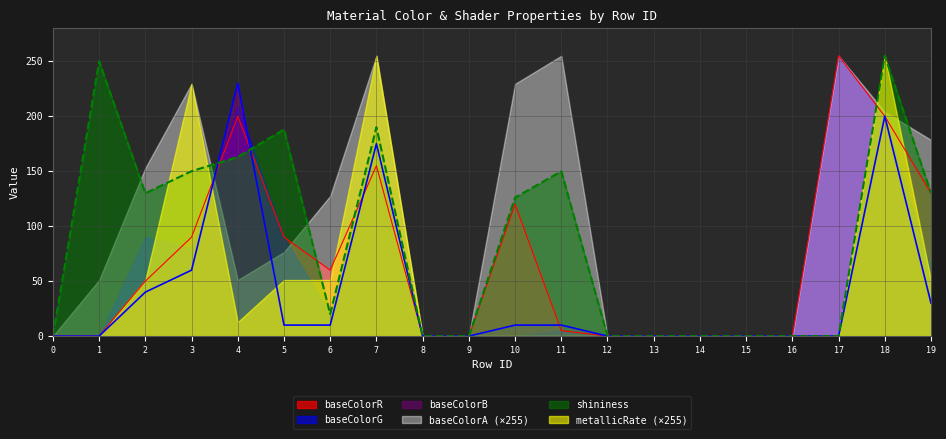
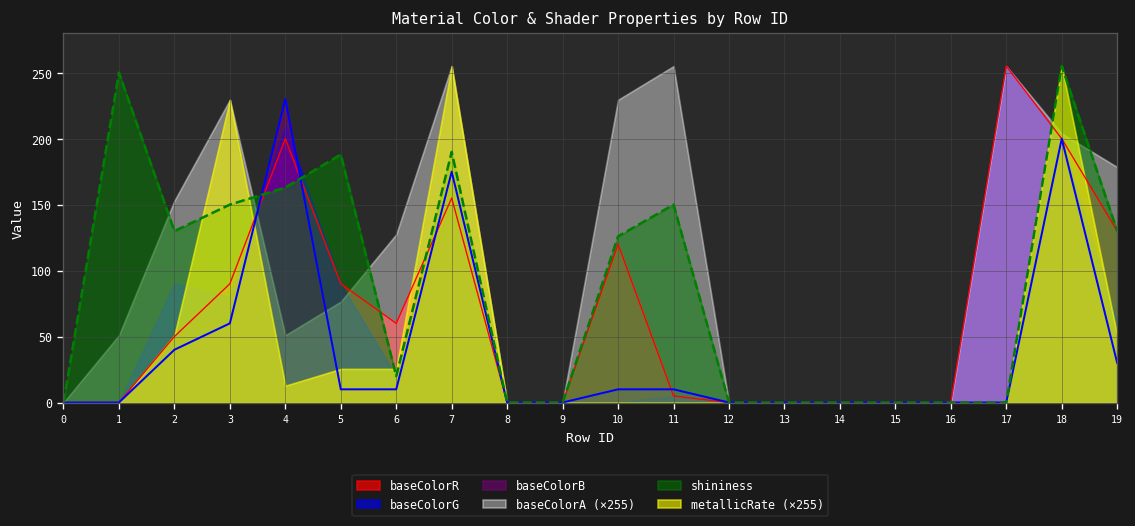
  {
    "baseColorR": {
      "3": 90,
      "4": 200,
      "6": 60,
      "10": 120
    },
    "baseColorG": {
      "2": 90,
      "3": 80,
      "4": 210,
      "19": 60
    },
    "baseColorB": {
      "2": 40,
      "3": 60,
      "4": 230,
      "5": 10,
      "6": 10,
      "7": 175,
      "10": 10,
      "11": 10,
      "19": 30
    },
    "baseColorA (×255)": {
      "1": 51,
      "2": 153,
      "4": 51,
      "5": 77,
      "6": 128,
      "10": 230,
      "11": 255,
      "18": 204,
      "19": 179
    },
    "shininess": {
      "1": 250,
      "2": 130,
      "3": 150,
      "4": 163,
      "5": 188,
      "7": 190,
      "10": 126,
      "11": 150
    },
    "metallicRate (×255)": {
      "4": 13,
-     "5": 51,
-     "6": 51,
+     "5": 26,
+     "6": 26,
      "11": 0,
      "19": 51
    }
  }
